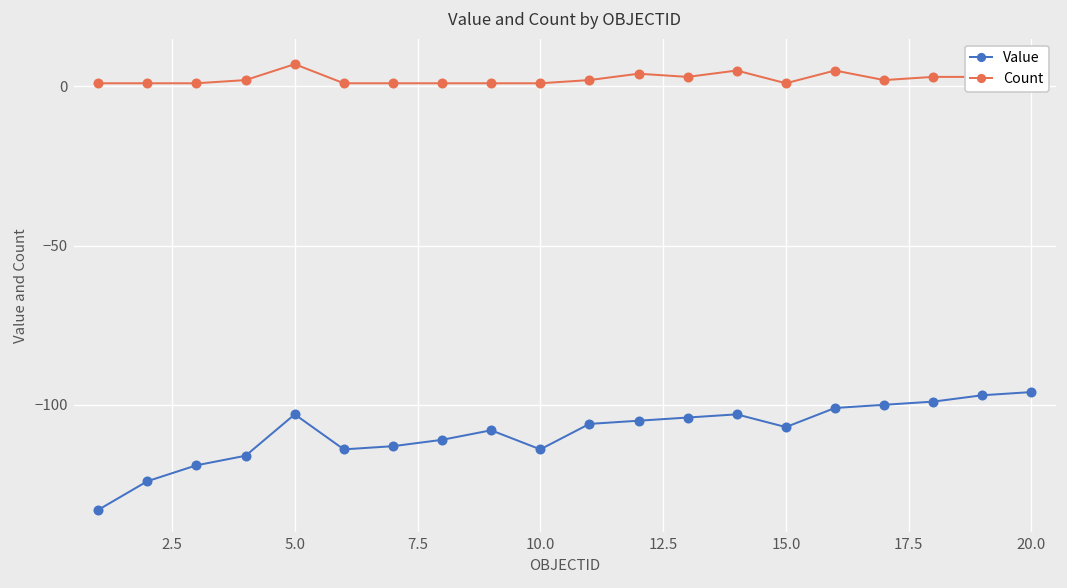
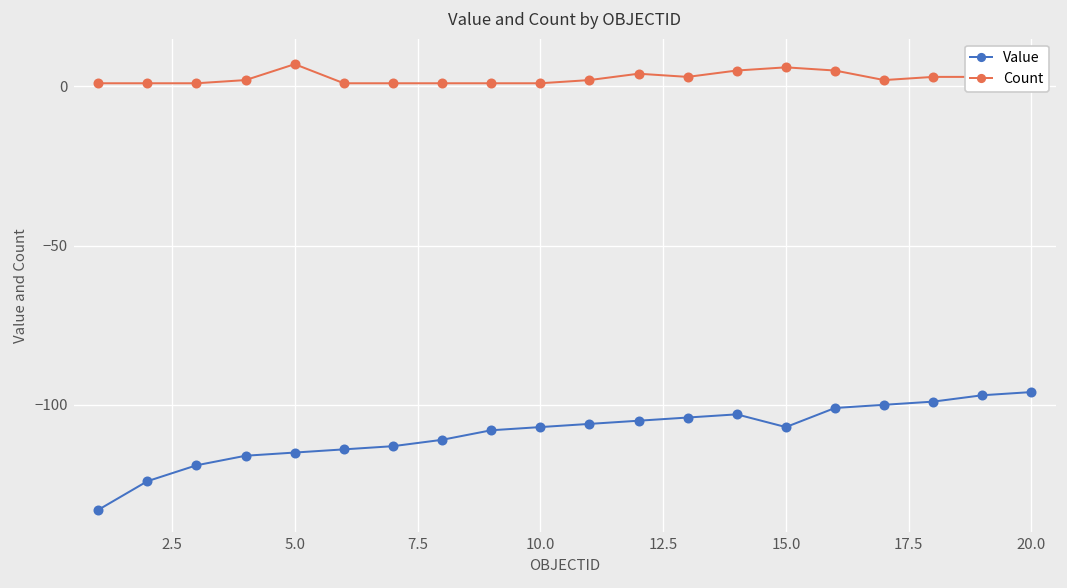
  {
    "Value": {
-     "5.0": -103,
-     "10.0": -114,
+     "5.0": -115,
+     "10.0": -107,
      "15.0": -107,
      "20.0": -96
    },
    "Count": {
      "5.0": 7,
      "10.0": 1,
-     "15.0": 1
+     "15.0": 6
    }
  }
